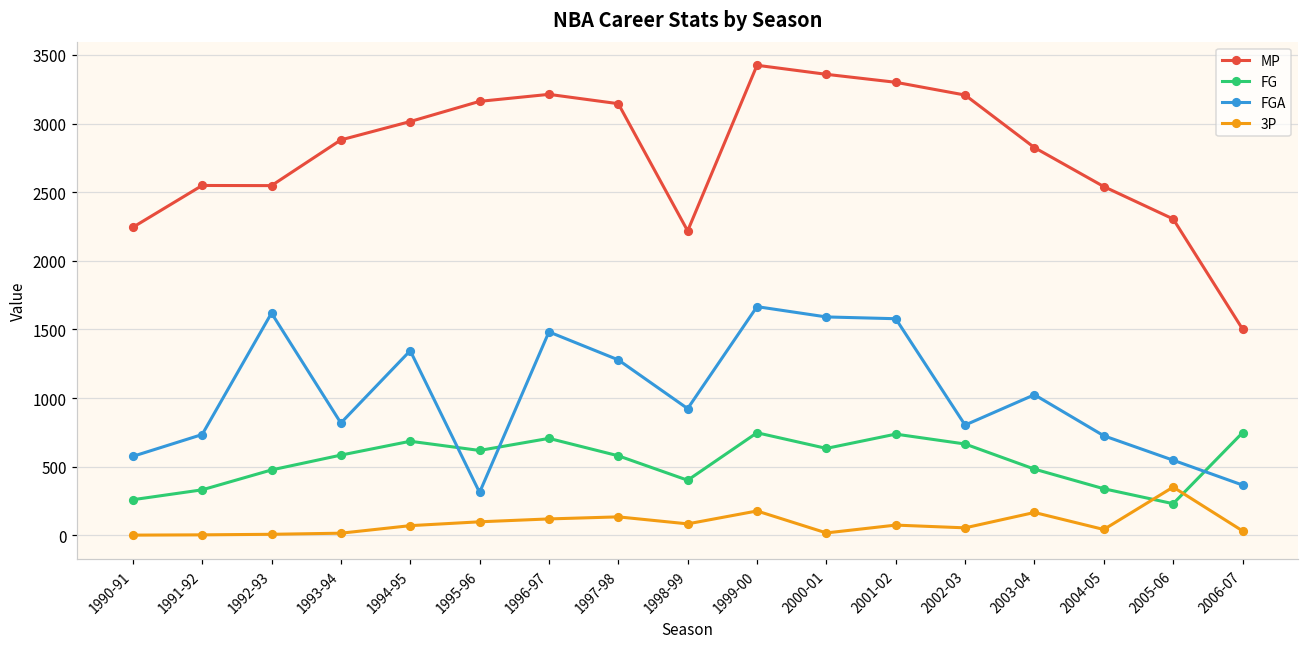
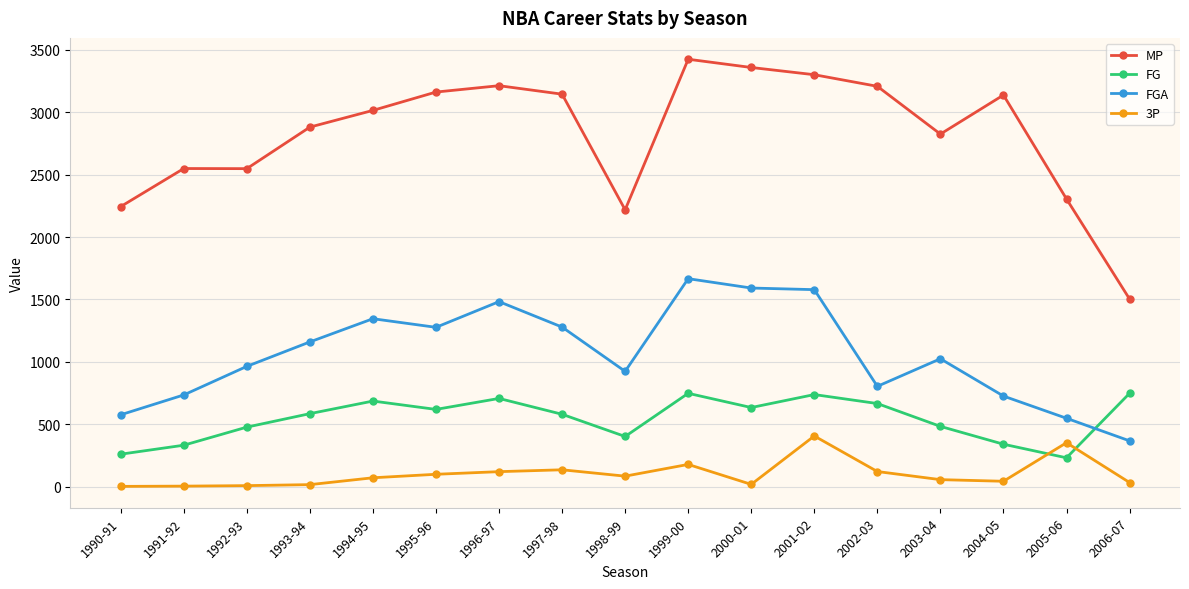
  {
    "MP": {
      "1990-91": 2240,
      "1991-92": 2550,
      "1992-93": 2550,
      "1993-94": 2880,
      "1994-95": 3020,
      "1995-96": 3160,
      "1996-97": 3210,
      "1997-98": 3150,
      "1998-99": 2220,
      "1999-00": 3430,
      "2000-01": 3360,
      "2001-02": 3300,
      "2002-03": 3210,
      "2003-04": 2830,
-     "2004-05": 2540,
+     "2004-05": 3140,
      "2005-06": 2310,
      "2006-07": 1500
    },
    "FG": {
      "1990-91": 260,
      "1991-92": 330,
      "1992-93": 480,
      "1993-94": 580,
      "1994-95": 690,
      "1995-96": 620,
      "1996-97": 710,
      "1997-98": 580,
      "1998-99": 400,
      "1999-00": 750,
      "2000-01": 630,
      "2001-02": 740,
      "2002-03": 670,
      "2003-04": 480,
      "2004-05": 340,
      "2005-06": 230,
      "2006-07": 750
    },
    "FGA": {
      "1990-91": 580,
      "1991-92": 730,
-     "1992-93": 1620,
-     "1993-94": 820,
+     "1992-93": 960,
+     "1993-94": 1160,
      "1994-95": 1350,
-     "1995-96": 310,
+     "1995-96": 1280,
      "1996-97": 1480,
      "1997-98": 1280,
      "1998-99": 920,
      "1999-00": 1670,
      "2000-01": 1590,
      "2001-02": 1580,
      "2002-03": 800,
      "2003-04": 1020,
      "2004-05": 730,
      "2005-06": 550,
      "2006-07": 370
    },
    "3P": {
      "1990-91": 0,
      "1991-92": 0,
      "1992-93": 10,
      "1993-94": 20,
      "1994-95": 70,
      "1995-96": 100,
      "1996-97": 120,
      "1997-98": 130,
      "1998-99": 80,
      "1999-00": 180,
      "2000-01": 20,
-     "2001-02": 70,
-     "2002-03": 50,
-     "2003-04": 170,
+     "2001-02": 410,
+     "2002-03": 120,
+     "2003-04": 60,
      "2004-05": 40,
      "2005-06": 350,
      "2006-07": 30
    }
  }
